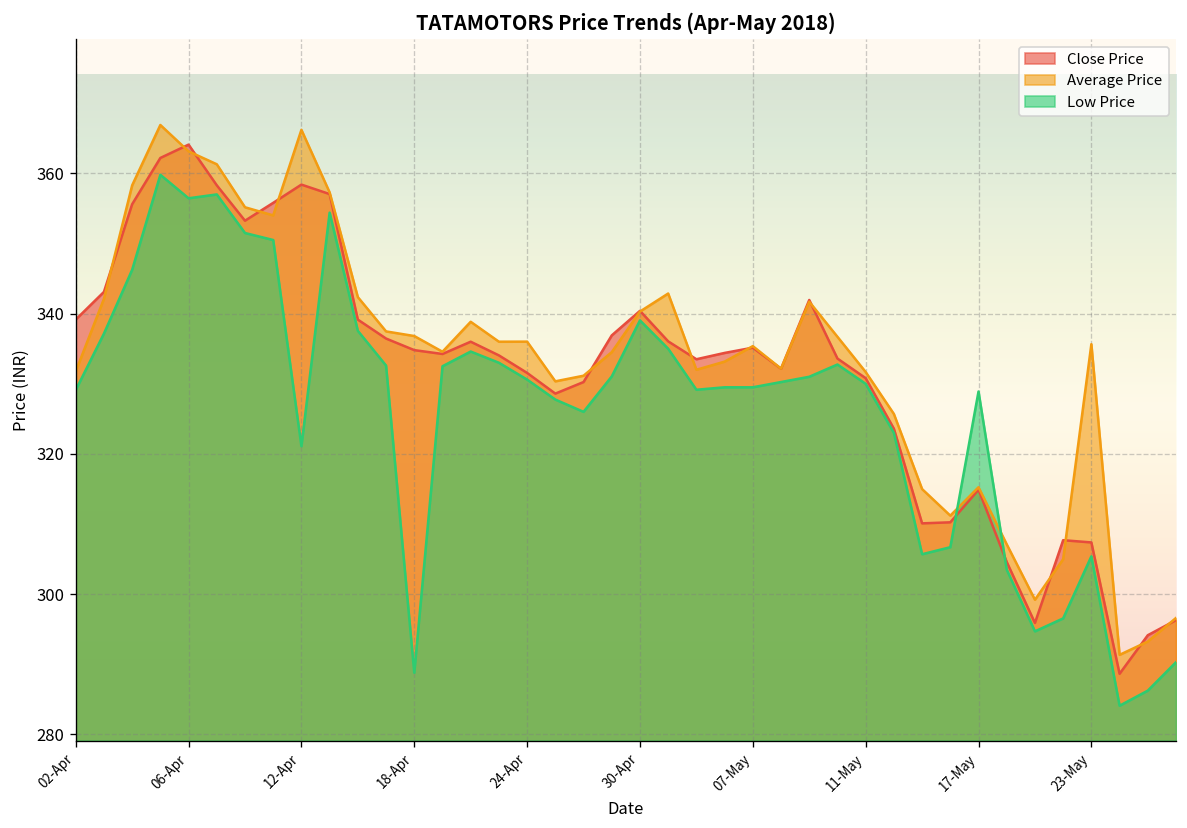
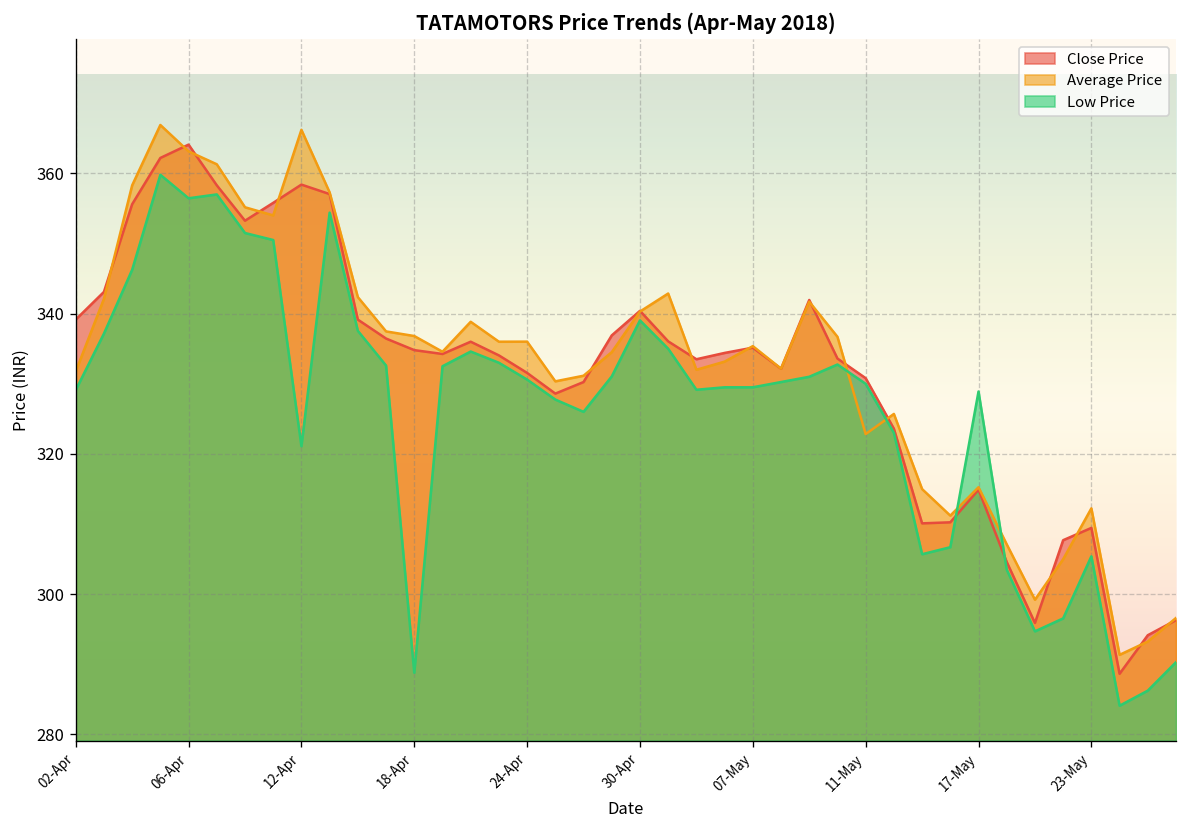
  {
    "Close Price": {
      "02-Apr": 339,
      "06-Apr": 364,
      "12-Apr": 358,
      "18-Apr": 335,
      "24-Apr": 332,
      "11-May": 331,
-     "23-May": 307
+     "23-May": 309
    },
    "Average Price": {
      "02-Apr": 332,
      "06-Apr": 363,
      "12-Apr": 366,
      "18-Apr": 337,
      "24-Apr": 336,
-     "11-May": 332,
-     "23-May": 336
+     "11-May": 323,
+     "23-May": 312
    },
    "Low Price": {
      "02-Apr": 329,
      "06-Apr": 356,
      "12-Apr": 321,
      "18-Apr": 289,
      "24-Apr": 331,
      "30-Apr": 339,
      "07-May": 330,
      "11-May": 330,
      "17-May": 329,
      "23-May": 305
    }
  }
